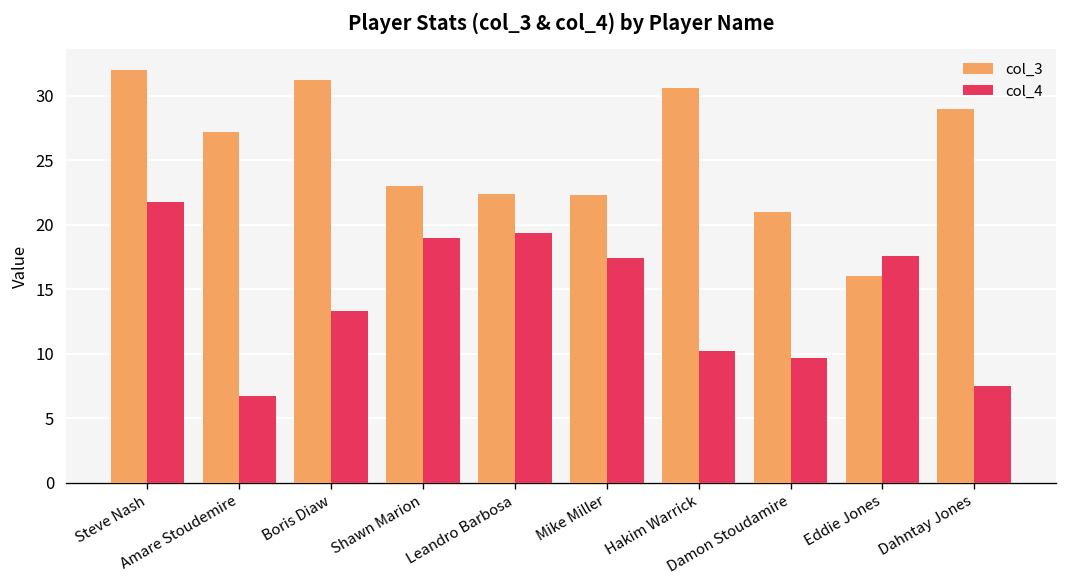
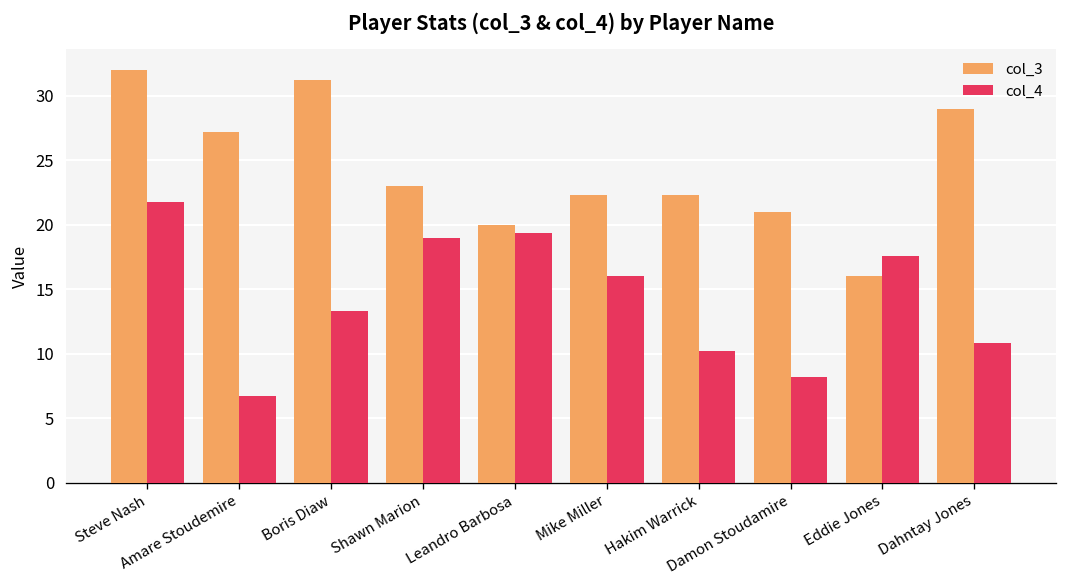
  {
    "col_3": {
      "Steve Nash": 32.0,
      "Amare Stoudemire": 27.2,
      "Boris Diaw": 31.2,
      "Shawn Marion": 23.0,
-     "Leandro Barbosa": 22.4,
+     "Leandro Barbosa": 20.0,
      "Mike Miller": 22.3,
-     "Hakim Warrick": 30.6,
+     "Hakim Warrick": 22.3,
      "Damon Stoudamire": 21.0,
      "Eddie Jones": 16.0,
      "Dahntay Jones": 29.0
    },
    "col_4": {
      "Steve Nash": 21.8,
      "Amare Stoudemire": 6.7,
      "Boris Diaw": 13.3,
      "Shawn Marion": 19.0,
      "Leandro Barbosa": 19.4,
-     "Mike Miller": 17.4,
+     "Mike Miller": 16.0,
      "Hakim Warrick": 10.2,
-     "Damon Stoudamire": 9.7,
+     "Damon Stoudamire": 8.2,
      "Eddie Jones": 17.6,
-     "Dahntay Jones": 7.5
+     "Dahntay Jones": 10.8
    }
  }
